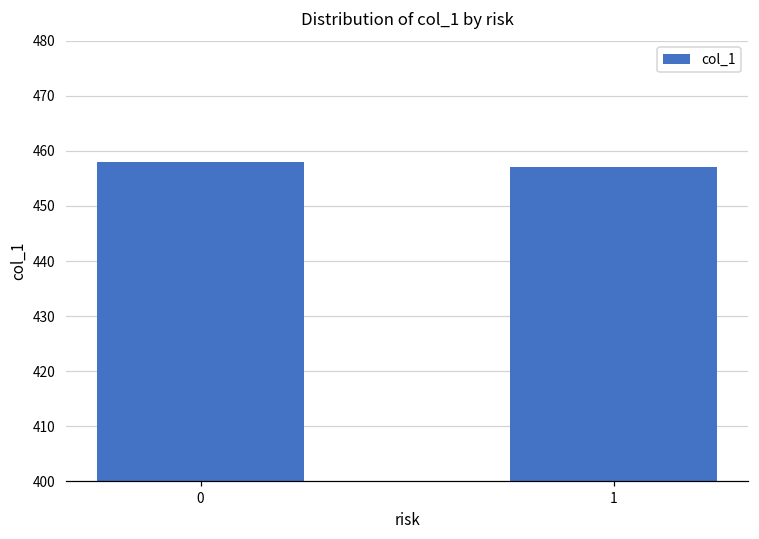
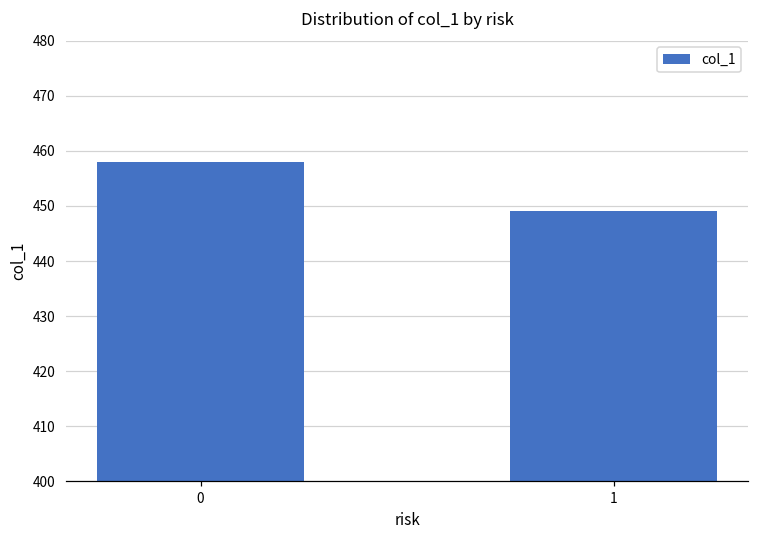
  {
    "0": 458,
-   "1": 457
+   "1": 449
  }
